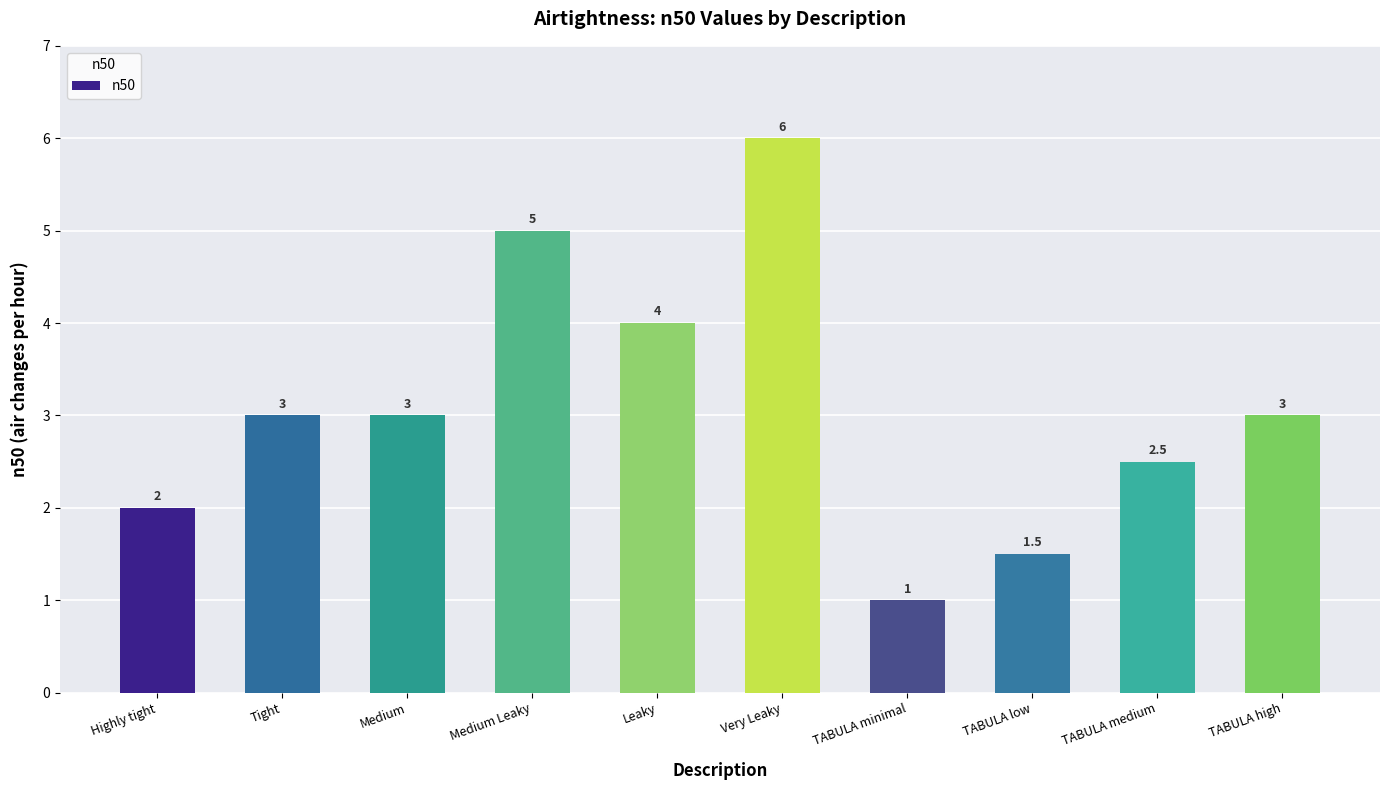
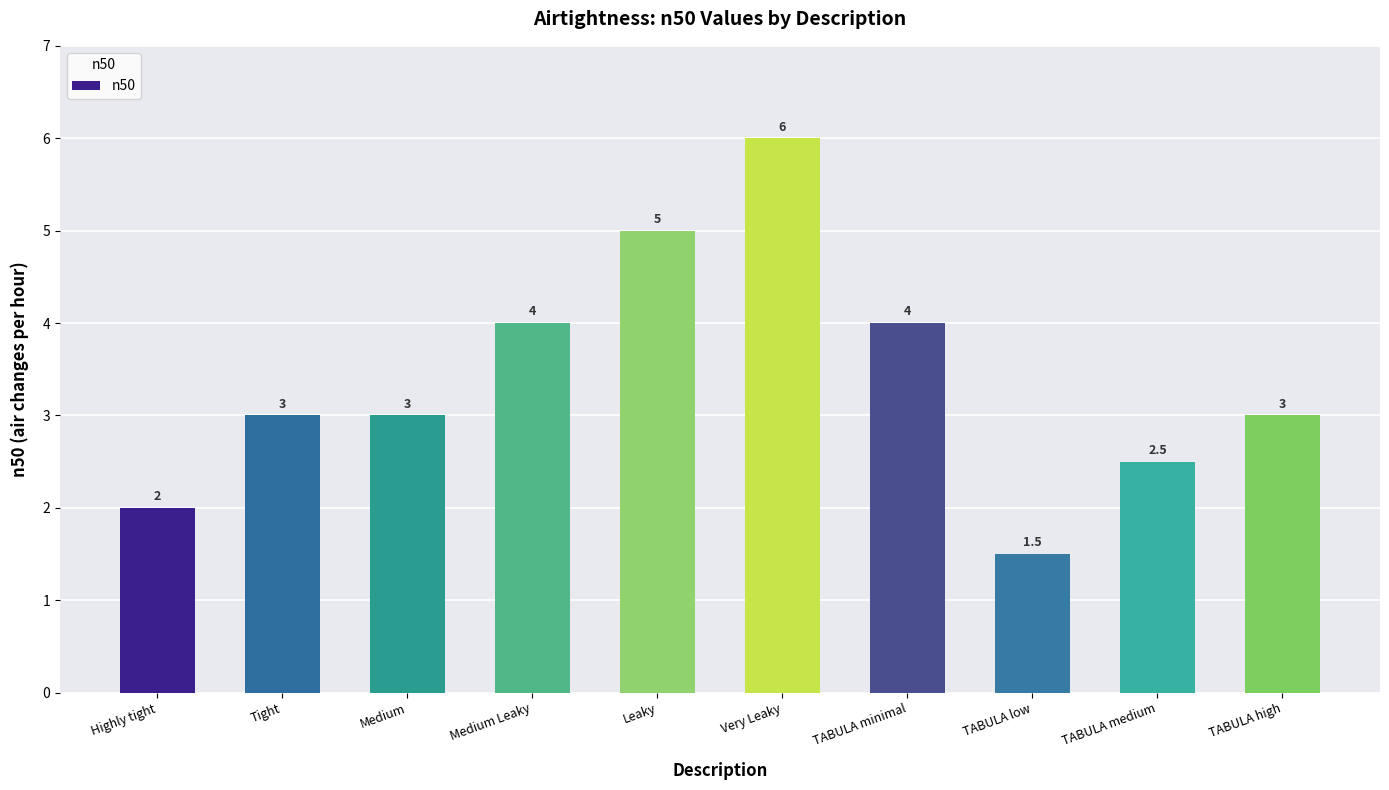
  {
    "Highly tight": 2,
    "Tight": 3,
    "Medium": 3,
-   "Medium Leaky": 5,
-   "Leaky": 4,
+   "Medium Leaky": 4,
+   "Leaky": 5,
    "Very Leaky": 6,
-   "TABULA minimal": 1,
+   "TABULA minimal": 4,
    "TABULA low": 1.5,
    "TABULA medium": 2.5,
    "TABULA high": 3
  }
